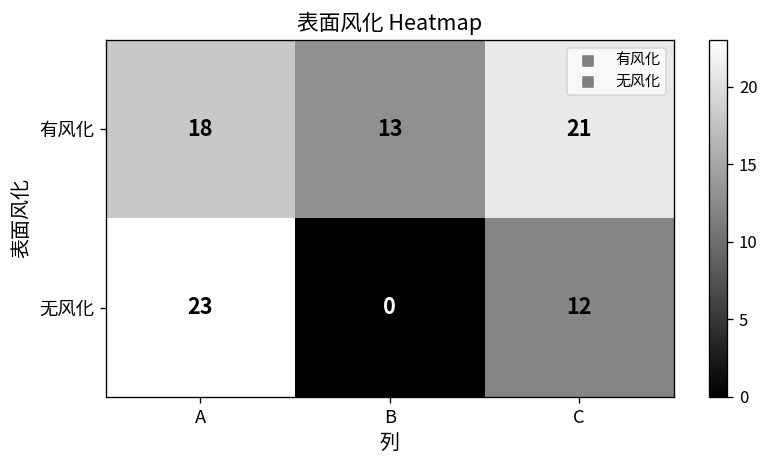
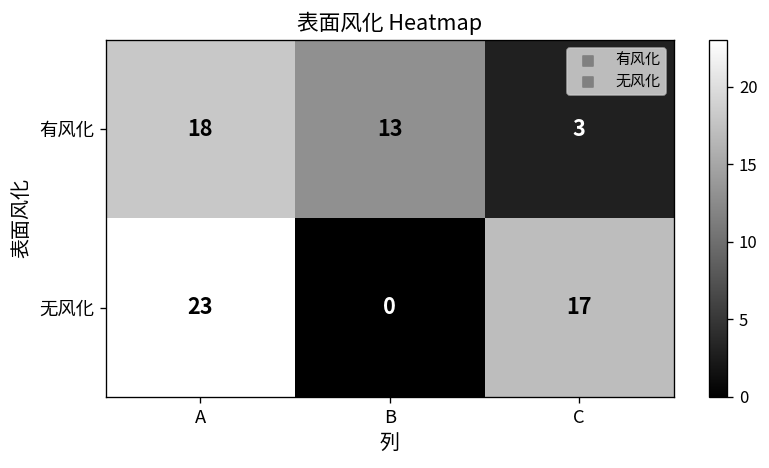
  {
    "有风化": {
      "A": 18,
      "B": 13,
-     "C": 21
+     "C": 3
    },
    "无风化": {
      "A": 23,
      "B": 0,
-     "C": 12
+     "C": 17
    }
  }
